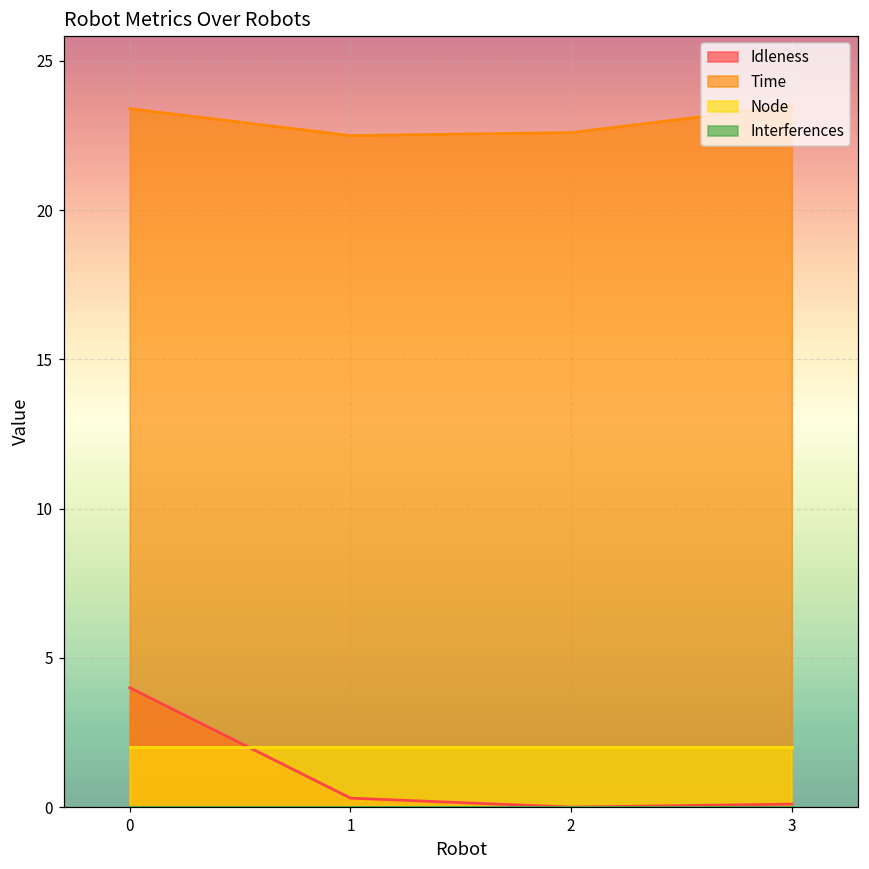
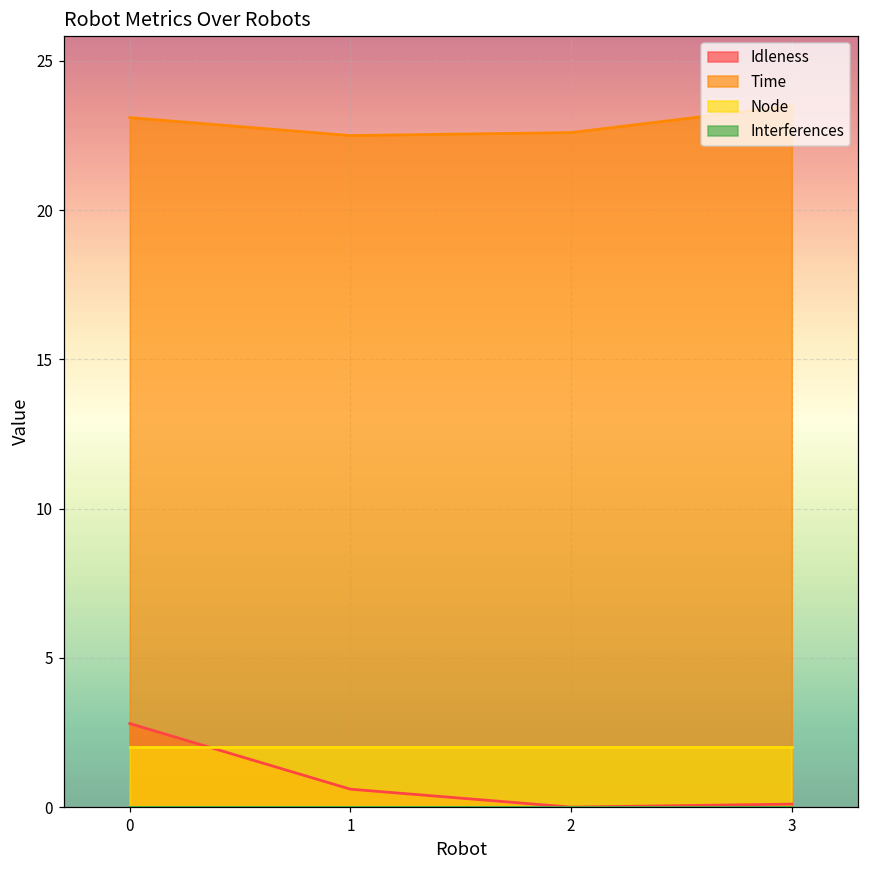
  {
    "Idleness": {
-     "0": 4.0,
-     "1": 0.3,
+     "0": 2.8,
+     "1": 0.6,
      "3": 0.1
    },
    "Time": {
-     "0": 23.4,
+     "0": 23.1,
      "1": 22.5,
      "2": 22.6
    },
    "Node": {
      "0": 2.0,
      "1": 2.0,
      "2": 2.0,
      "3": 2.0
    },
    "Interferences": {
      "0": 0.0,
      "1": 0.0,
      "3": 0.0
    }
  }
